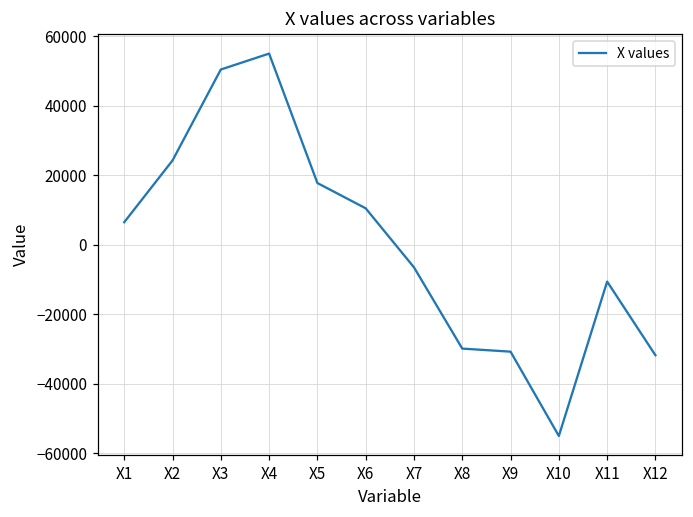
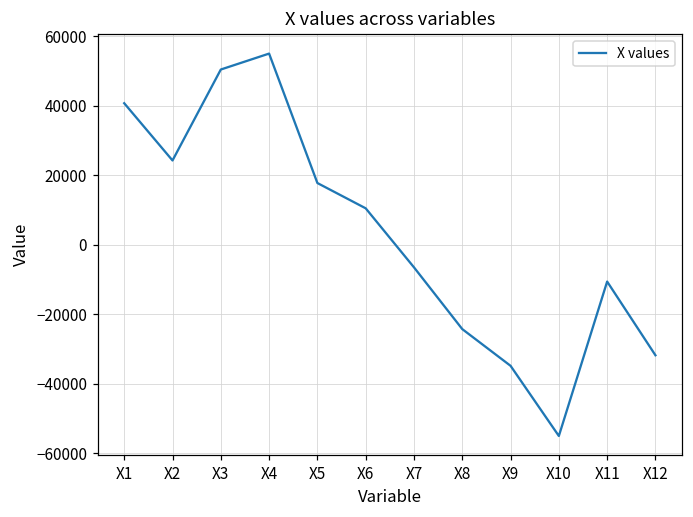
  {
-   "X1": 6000,
+   "X1": 41000,
    "X2": 24000,
    "X3": 50000,
    "X4": 55000,
    "X5": 18000,
    "X6": 11000,
    "X7": -6000,
-   "X8": -30000,
-   "X9": -31000,
+   "X8": -24000,
+   "X9": -35000,
    "X10": -55000,
    "X11": -11000,
    "X12": -32000
  }
